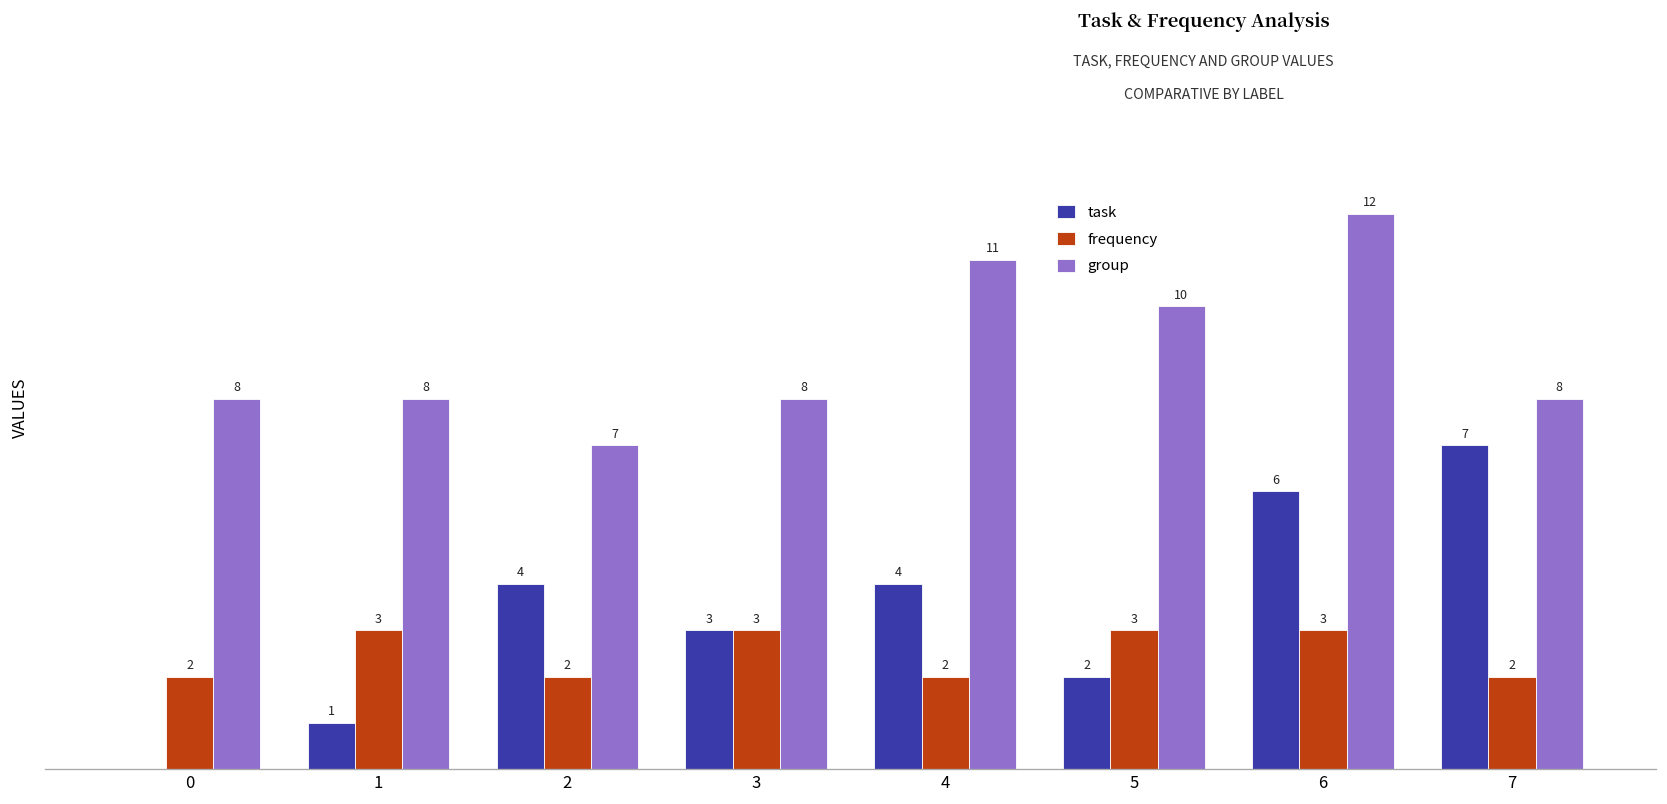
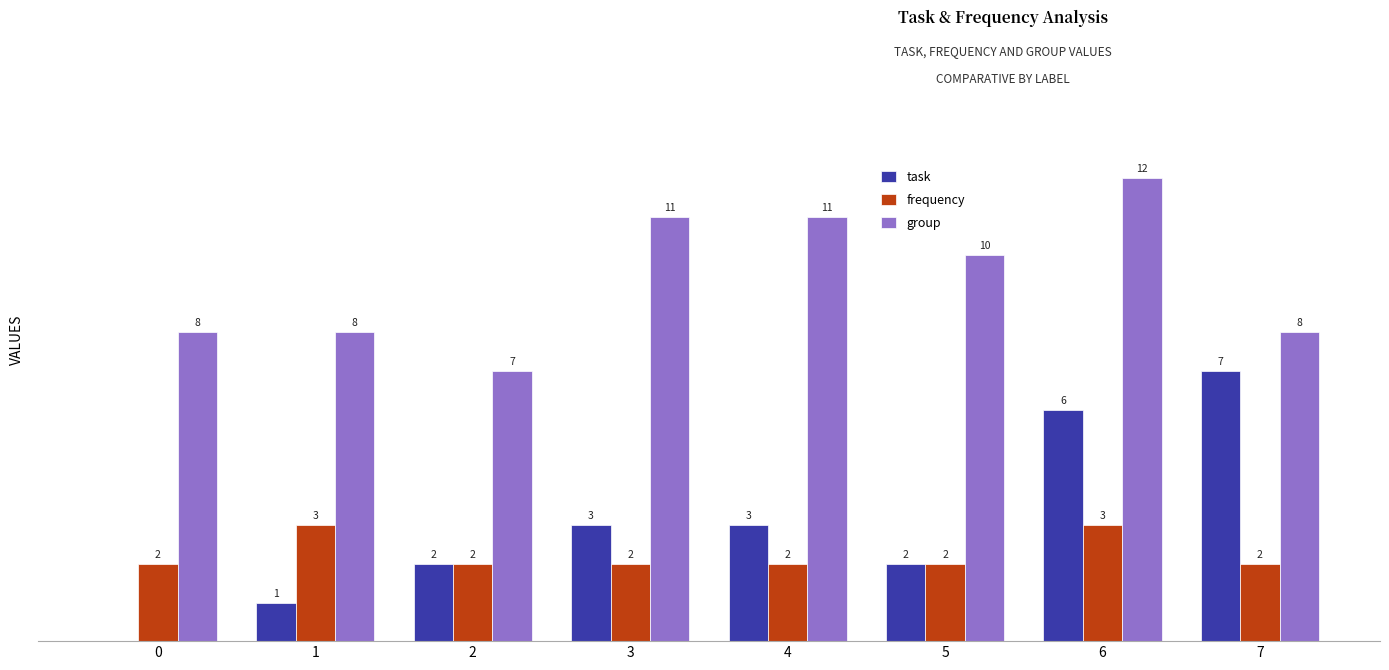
  {
    "task": {
      "1": 1,
-     "2": 4,
+     "2": 2,
      "3": 3,
-     "4": 4,
+     "4": 3,
      "5": 2,
      "6": 6,
      "7": 7
    },
    "frequency": {
      "0": 2,
      "1": 3,
      "2": 2,
-     "3": 3,
+     "3": 2,
      "4": 2,
-     "5": 3,
+     "5": 2,
      "6": 3,
      "7": 2
    },
    "group": {
      "0": 8,
      "1": 8,
      "2": 7,
-     "3": 8,
+     "3": 11,
      "4": 11,
      "5": 10,
      "6": 12,
      "7": 8
    }
  }
